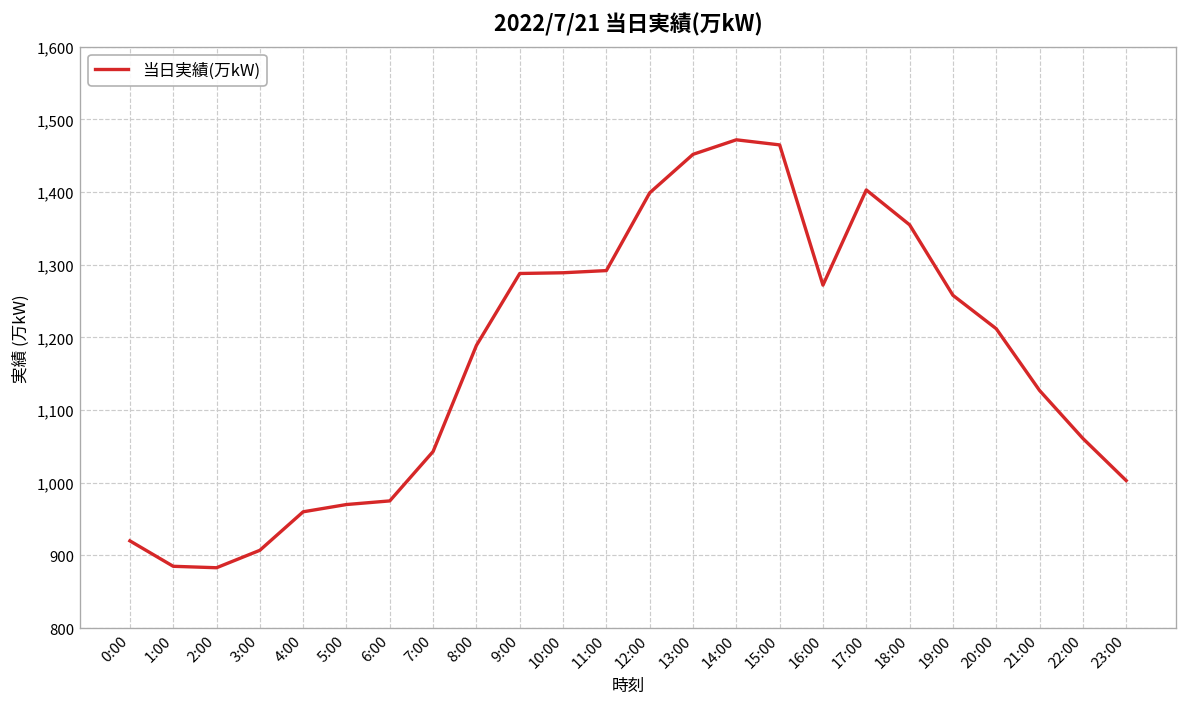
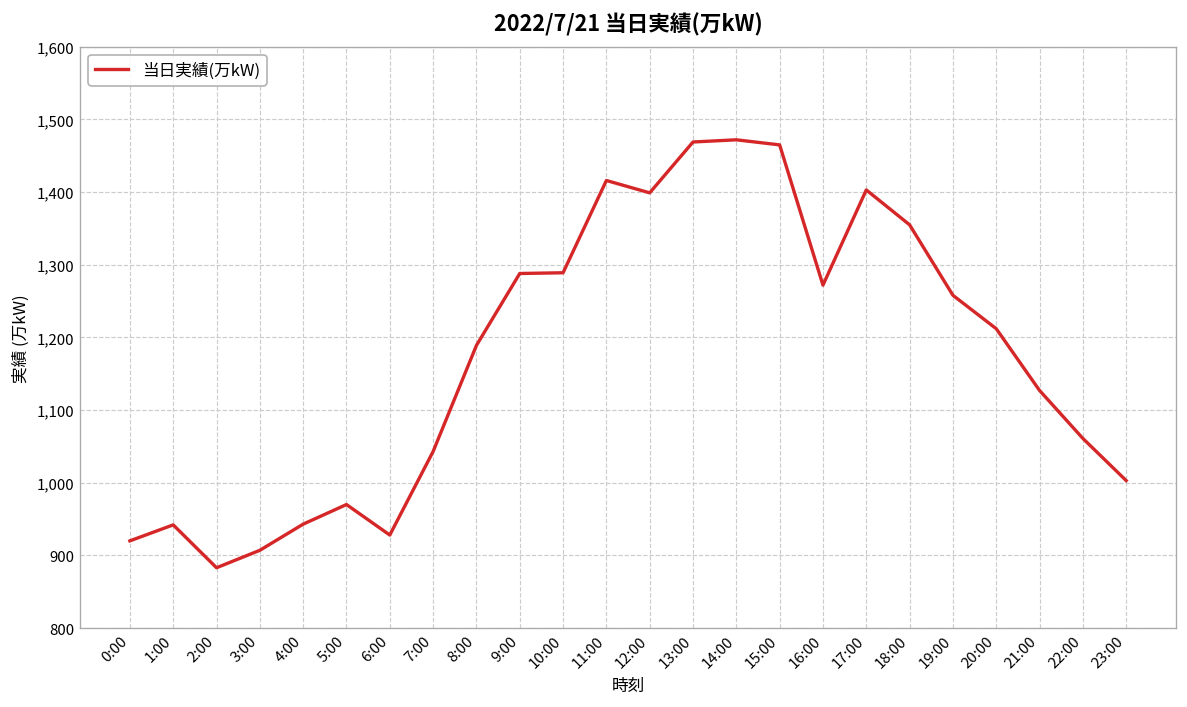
  {
    "0:00": "920",
-   "1:00": "890",
+   "1:00": "940",
    "2:00": "880",
    "3:00": "910",
-   "4:00": "960",
+   "4:00": "940",
    "5:00": "970",
-   "6:00": "980",
+   "6:00": "930",
    "7:00": "1,040",
    "8:00": "1,190",
    "9:00": "1,290",
    "10:00": "1,290",
-   "11:00": "1,290",
+   "11:00": "1,420",
    "12:00": "1,400",
-   "13:00": "1,450",
+   "13:00": "1,470",
    "14:00": "1,470",
    "15:00": "1,470",
    "16:00": "1,270",
    "17:00": "1,400",
    "18:00": "1,360",
    "19:00": "1,260",
    "20:00": "1,210",
    "21:00": "1,130",
    "22:00": "1,060",
    "23:00": "1,000"
  }
